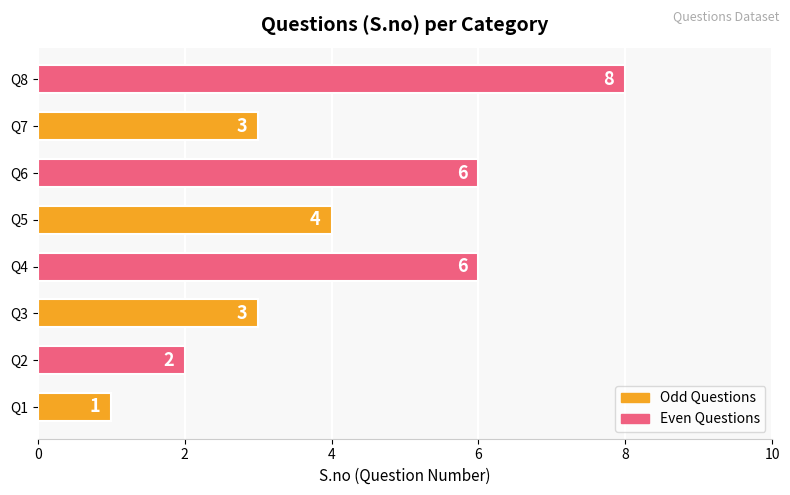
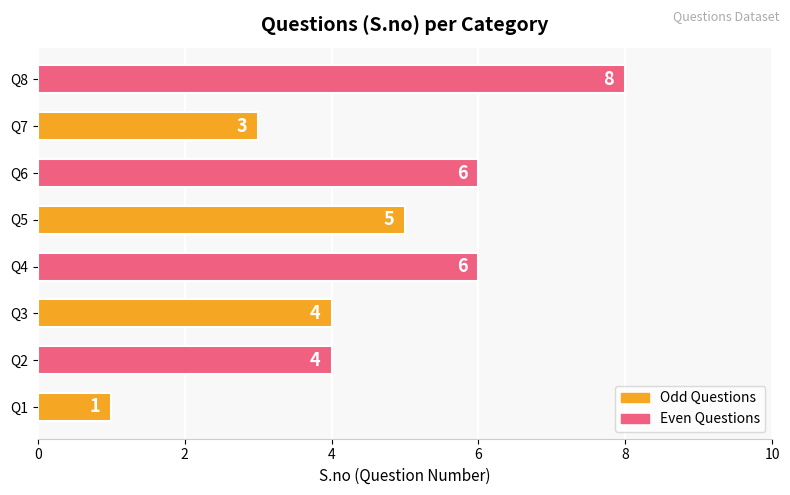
  {
    "Q8": 8,
    "Q7": 3,
    "Q6": 6,
-   "Q5": 4,
+   "Q5": 5,
    "Q4": 6,
-   "Q3": 3,
-   "Q2": 2,
+   "Q3": 4,
+   "Q2": 4,
    "Q1": 1
  }
